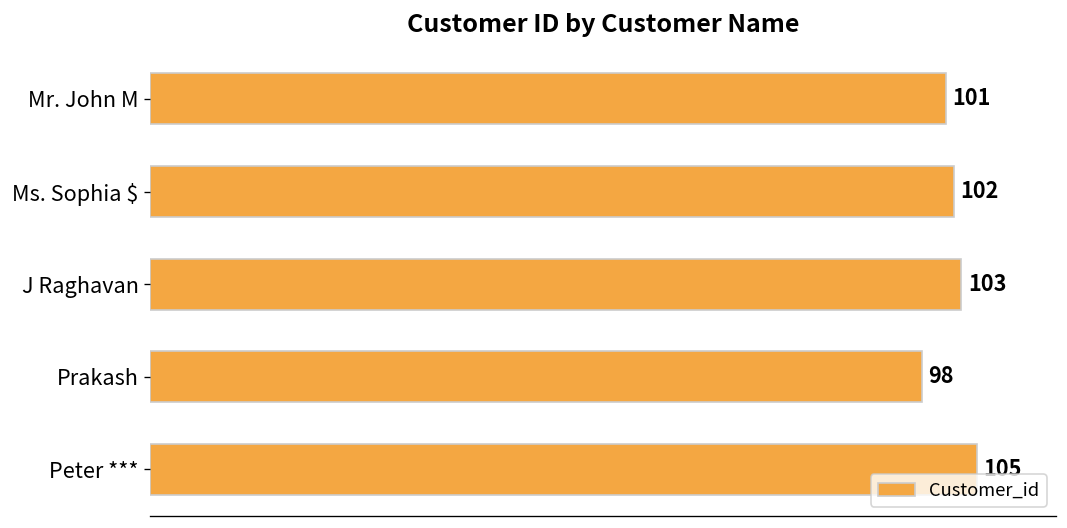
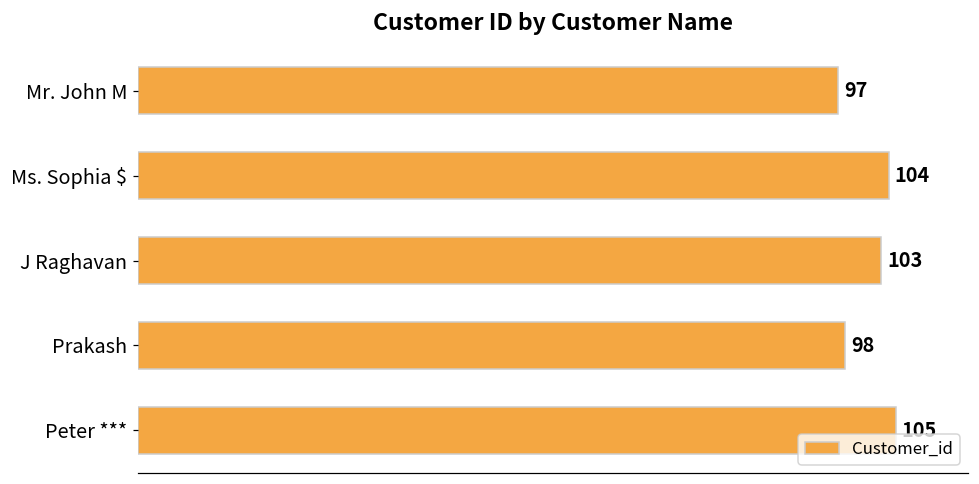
  {
-   "Mr. John M": 101,
-   "Ms. Sophia $": 102,
+   "Mr. John M": 97,
+   "Ms. Sophia $": 104,
    "J Raghavan": 103,
    "Prakash": 98
  }
